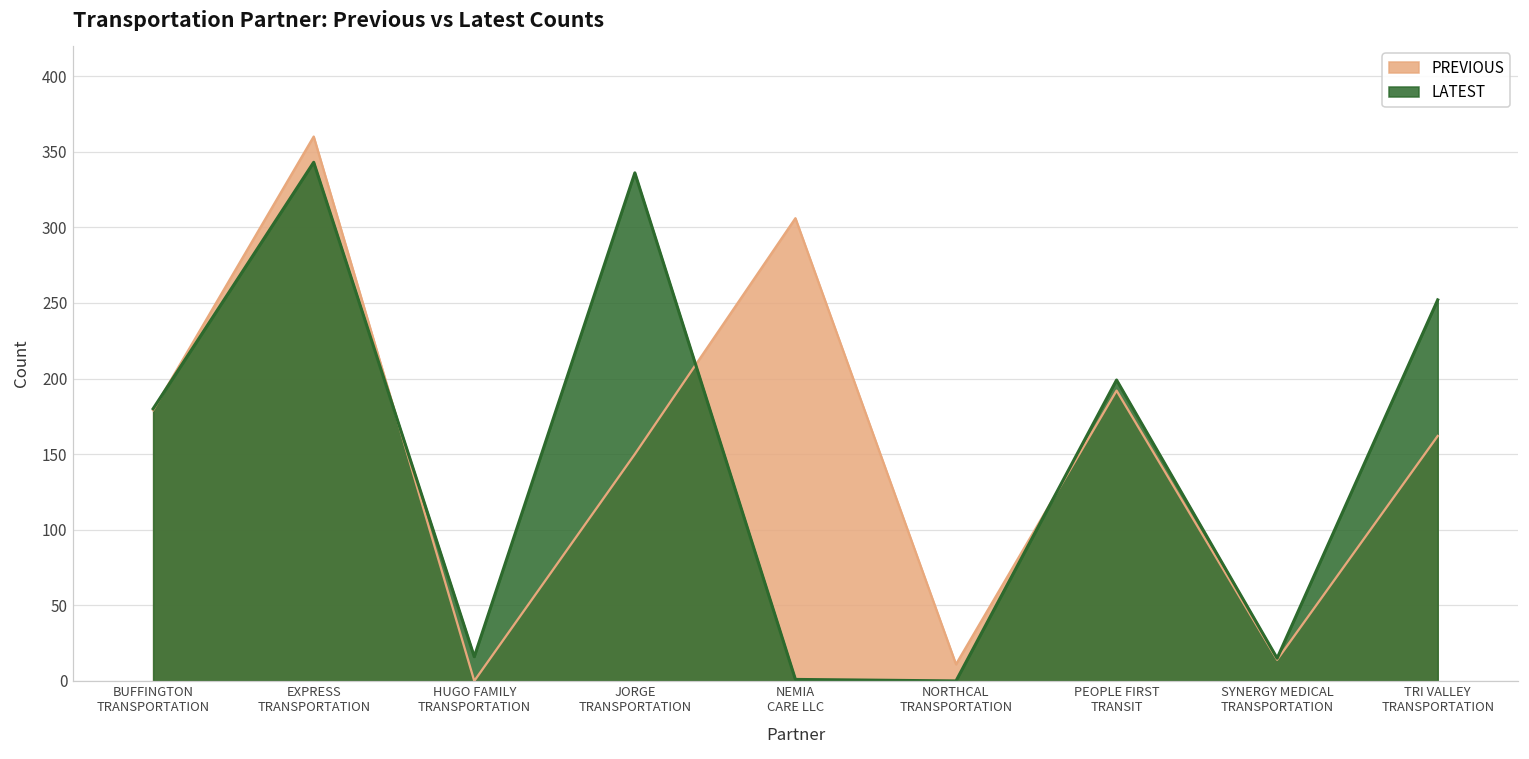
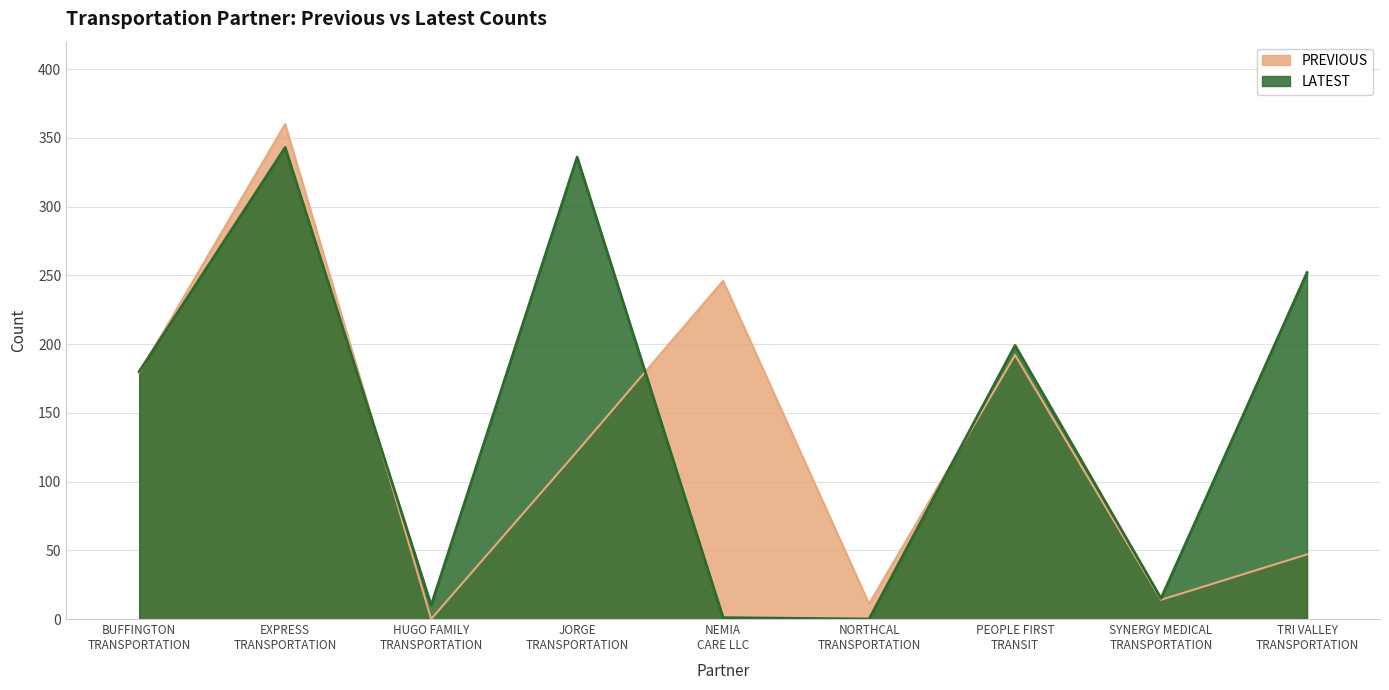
  {
    "PREVIOUS": {
      "EXPRESS TRANSPORTATION": 360,
      "HUGO FAMILY TRANSPORTATION": 0,
-     "JORGE TRANSPORTATION": 150,
-     "NEMIA CARE LLC": 306,
+     "JORGE TRANSPORTATION": 122,
+     "NEMIA CARE LLC": 246,
      "NORTHCAL TRANSPORTATION": 11,
      "PEOPLE FIRST TRANSIT": 192,
-     "TRI VALLEY TRANSPORTATION": 162
+     "TRI VALLEY TRANSPORTATION": 47
    },
    "LATEST": {
      "EXPRESS TRANSPORTATION": 343,
-     "HUGO FAMILY TRANSPORTATION": 16,
+     "HUGO FAMILY TRANSPORTATION": 10,
      "JORGE TRANSPORTATION": 336,
      "NEMIA CARE LLC": 1,
      "NORTHCAL TRANSPORTATION": 0,
      "PEOPLE FIRST TRANSIT": 199,
      "TRI VALLEY TRANSPORTATION": 252
    }
  }
